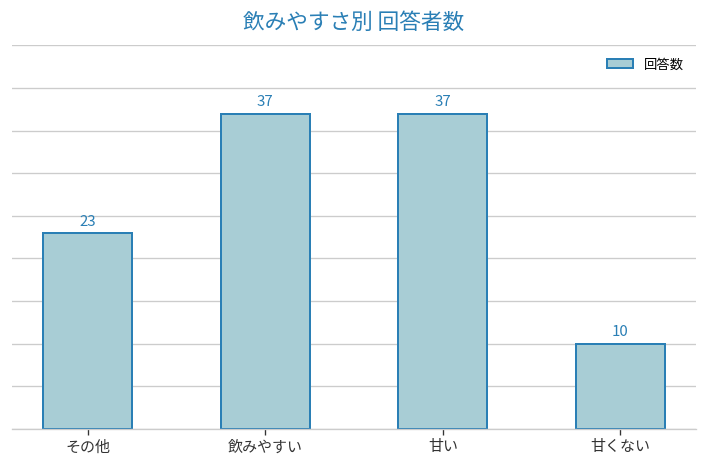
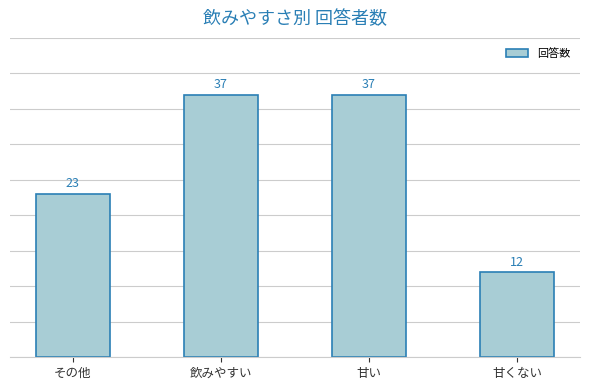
  {
    "その他": 23,
    "飲みやすい": 37,
    "甘い": 37,
-   "甘くない": 10
+   "甘くない": 12
  }
